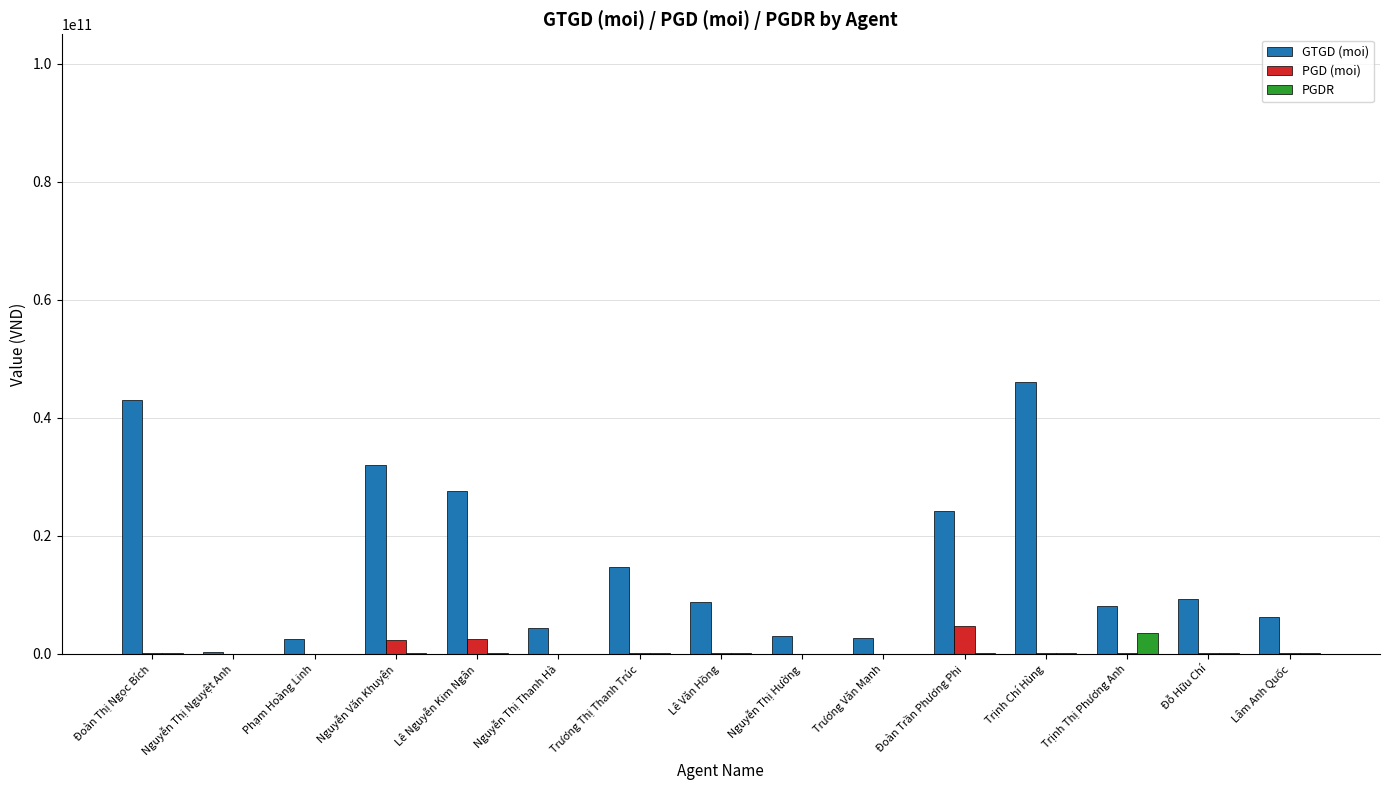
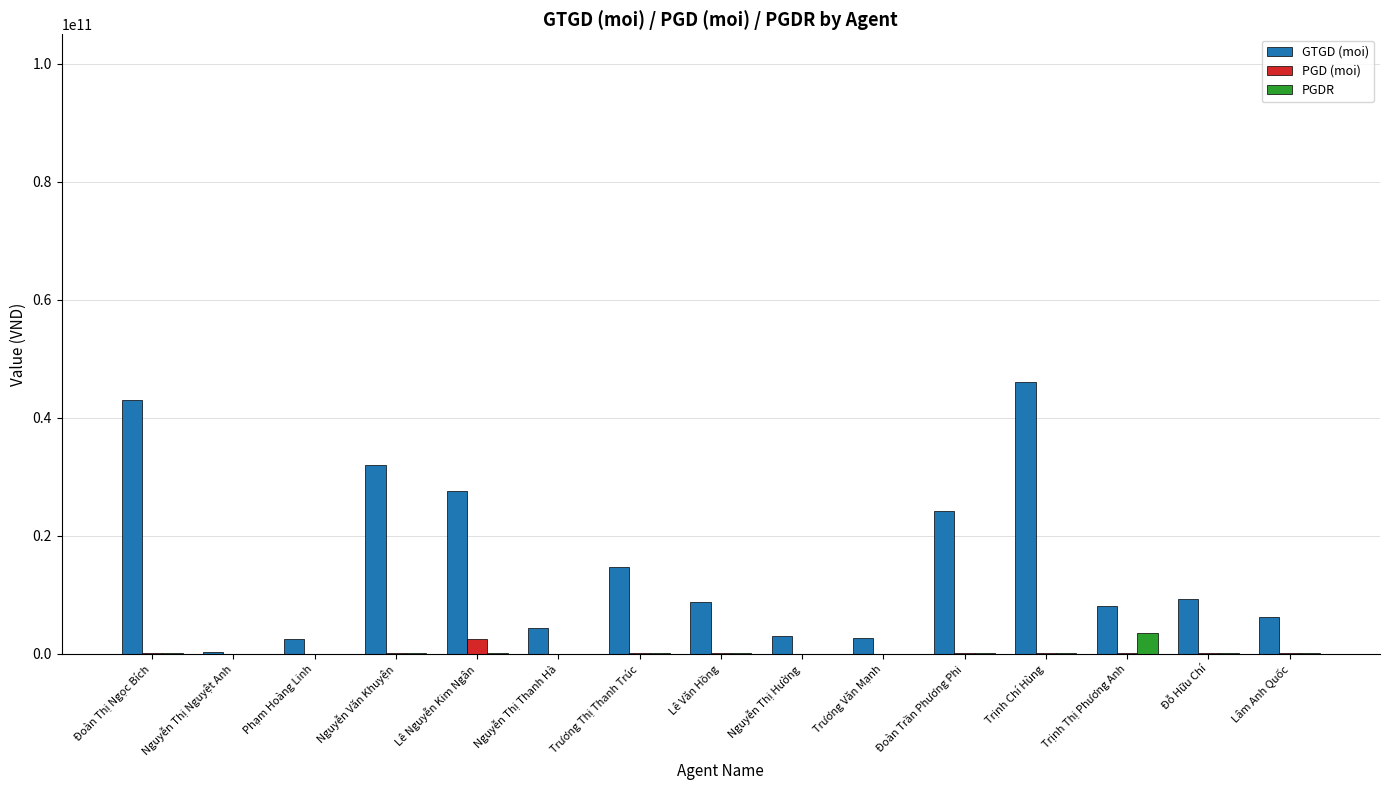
  {
    "GTGD (moi)": {
      "Đoàn Thị Ngọc Bích": 43000000000,
      "Phạm Hoàng Linh": 2000000000,
      "Nguyễn Văn Khuyện": 32000000000,
      "Lê Nguyễn Kim Ngân": 28000000000,
      "Nguyễn Thị Thanh Hà": 4000000000,
      "Trương Thị Thanh Trúc": 15000000000,
      "Lê Văn Hồng": 9000000000,
      "Nguyễn Thị Hường": 3000000000,
      "Trương Văn Mạnh": 3000000000,
      "Đoàn Trần Phương Phi": 24000000000,
      "Trịnh Chí Hùng": 46000000000,
      "Trịnh Thị Phương Anh": 8000000000,
      "Đỗ Hữu Chí": 9000000000,
      "Lâm Anh Quốc": 6000000000
    },
    "PGD (moi)": {
-     "Nguyễn Văn Khuyện": 2000000000,
+     "Nguyễn Văn Khuyện": 0,
      "Lê Nguyễn Kim Ngân": 2000000000,
-     "Đoàn Trần Phương Phi": 5000000000
+     "Đoàn Trần Phương Phi": 0
    },
    "PGDR": {
      "Trịnh Thị Phương Anh": 3000000000
    }
  }
